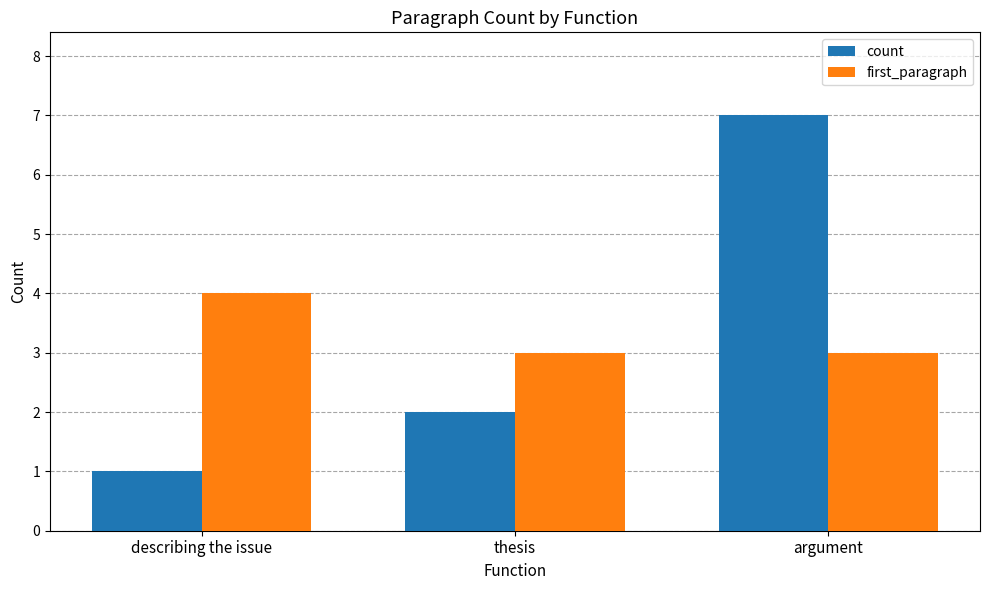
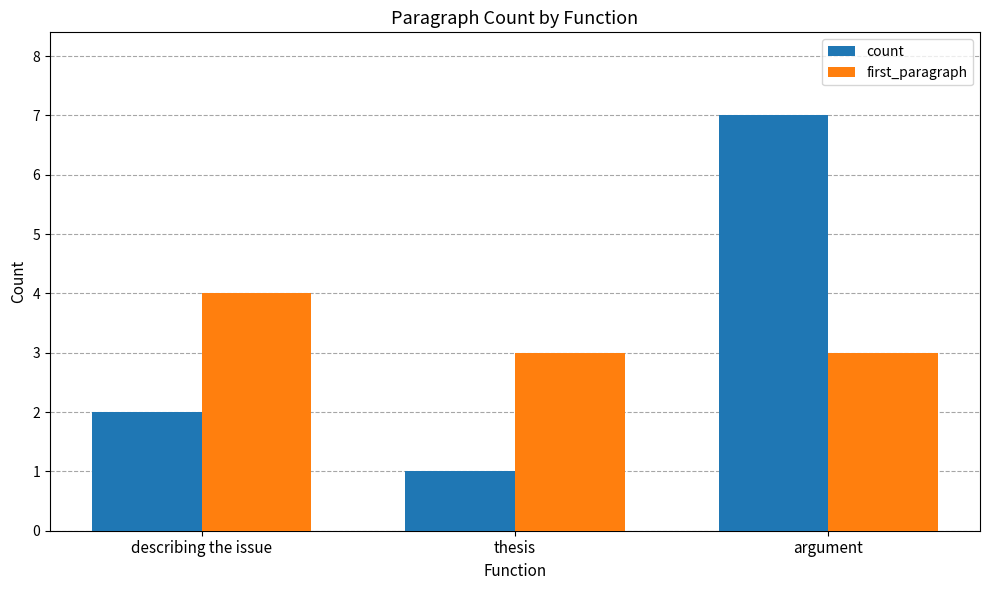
  {
    "count": {
-     "describing the issue": 1,
-     "thesis": 2,
+     "describing the issue": 2,
+     "thesis": 1,
      "argument": 7
    },
    "first_paragraph": {
      "describing the issue": 4,
      "thesis": 3,
      "argument": 3
    }
  }
